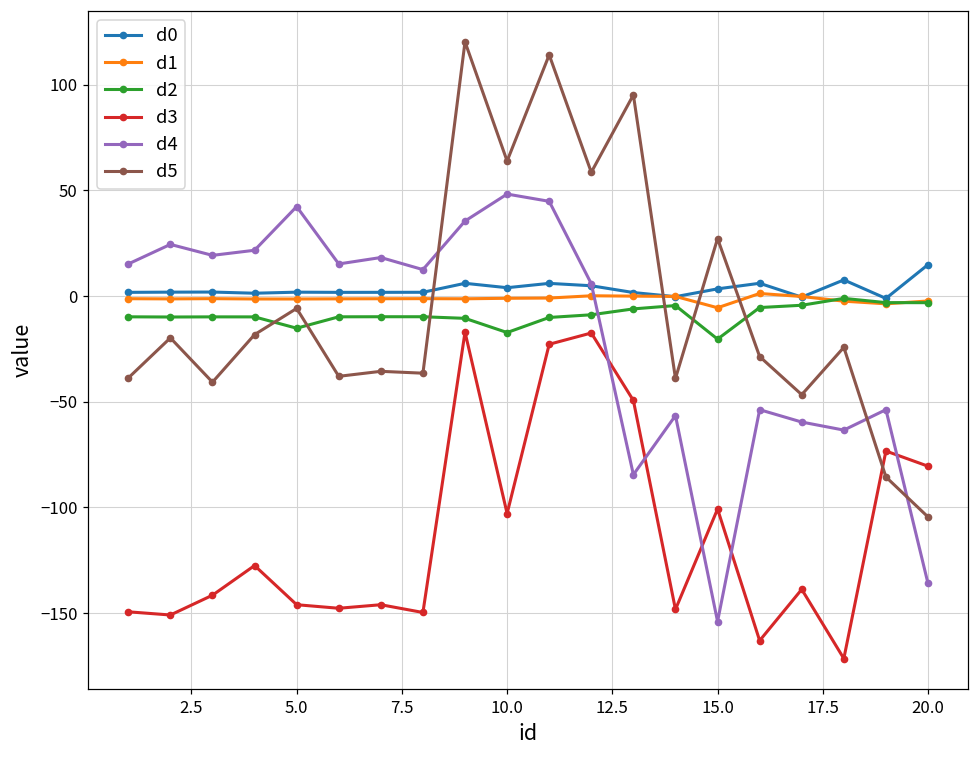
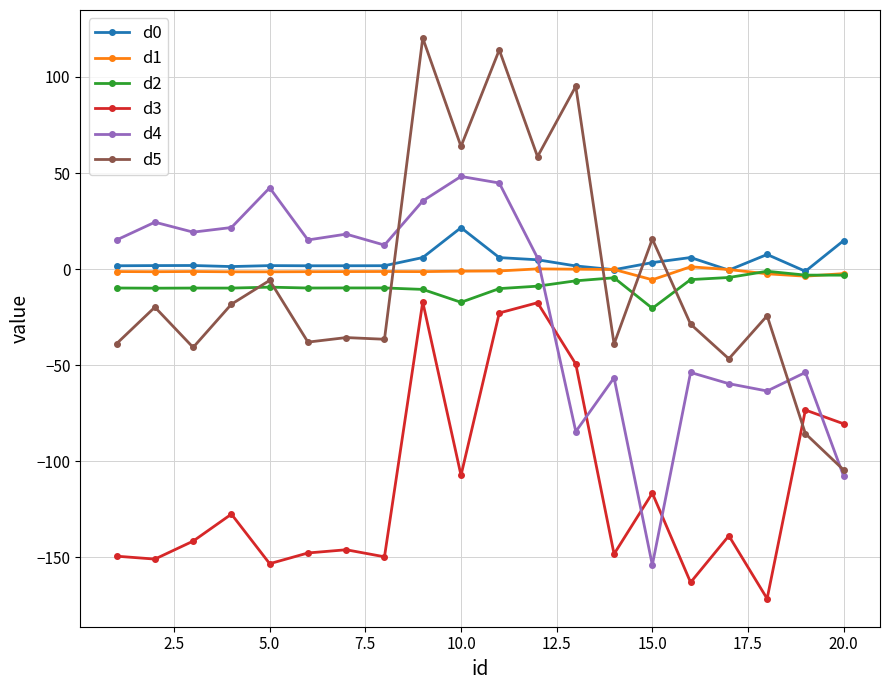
  {
    "d0": {
      "5.0": 2,
-     "10.0": 4,
+     "10.0": 22,
      "15.0": 3,
      "20.0": 15
    },
    "d1": {
      "5.0": -1,
      "10.0": -1,
      "15.0": -6
    },
    "d2": {
-     "5.0": -15,
+     "5.0": -9,
      "10.0": -17,
      "15.0": -20
    },
    "d3": {
-     "5.0": -146,
-     "10.0": -103,
-     "15.0": -101,
+     "5.0": -153,
+     "10.0": -107,
+     "15.0": -117,
      "20.0": -80
    },
    "d4": {
      "5.0": 42,
      "10.0": 48,
      "15.0": -154,
-     "20.0": -136
+     "20.0": -108
    },
    "d5": {
      "5.0": -6,
      "10.0": 64,
-     "15.0": 27,
+     "15.0": 16,
      "20.0": -104
    }
  }
